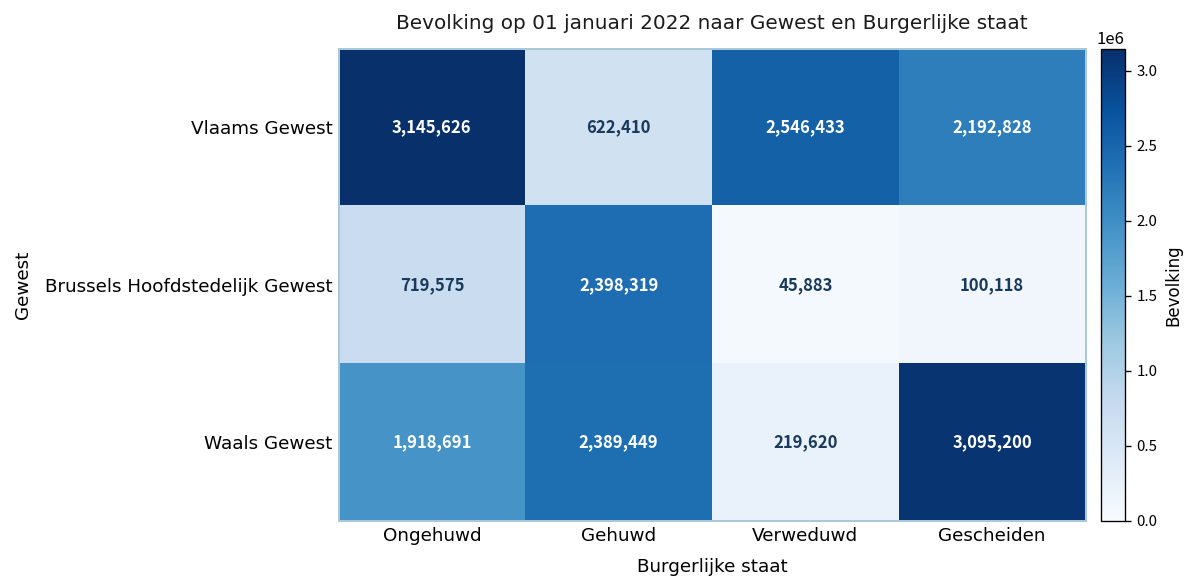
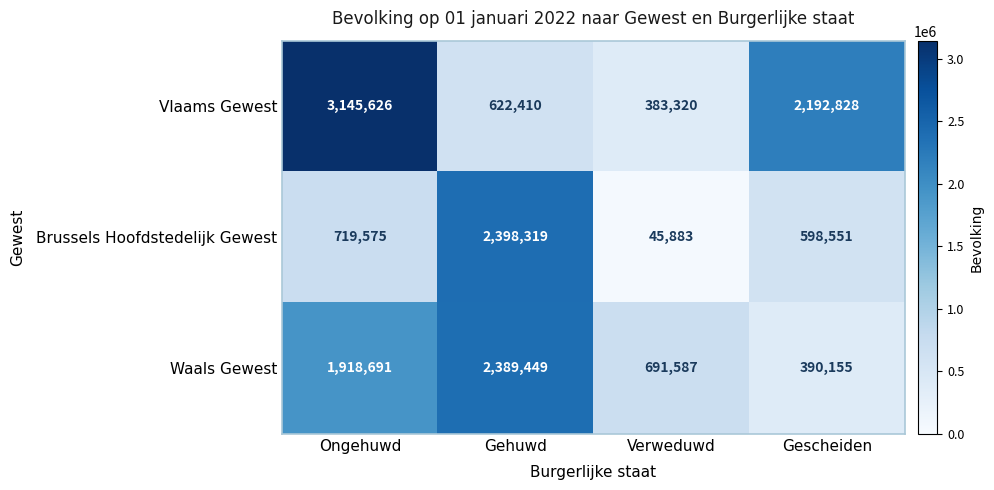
  {
    "Vlaams Gewest": {
      "Ongehuwd": "3,145,626",
      "Gehuwd": "622,410",
-     "Verweduwd": "2,546,433",
+     "Verweduwd": "383,320",
      "Gescheiden": "2,192,828"
    },
    "Brussels Hoofdstedelijk Gewest": {
      "Ongehuwd": "719,575",
      "Gehuwd": "2,398,319",
      "Verweduwd": "45,883",
-     "Gescheiden": "100,118"
+     "Gescheiden": "598,551"
    },
    "Waals Gewest": {
      "Ongehuwd": "1,918,691",
      "Gehuwd": "2,389,449",
-     "Verweduwd": "219,620",
-     "Gescheiden": "3,095,200"
+     "Verweduwd": "691,587",
+     "Gescheiden": "390,155"
    }
  }
